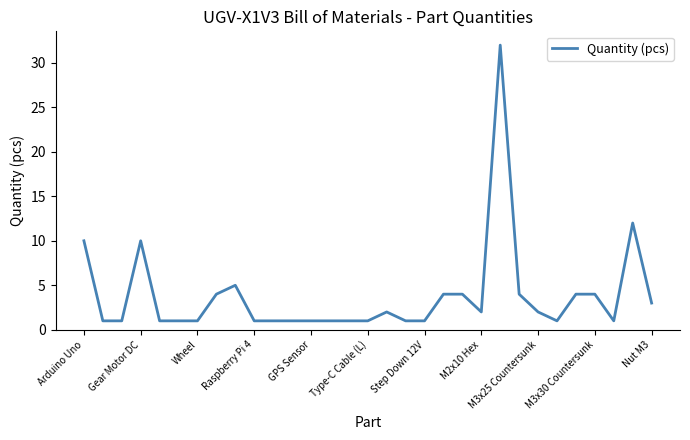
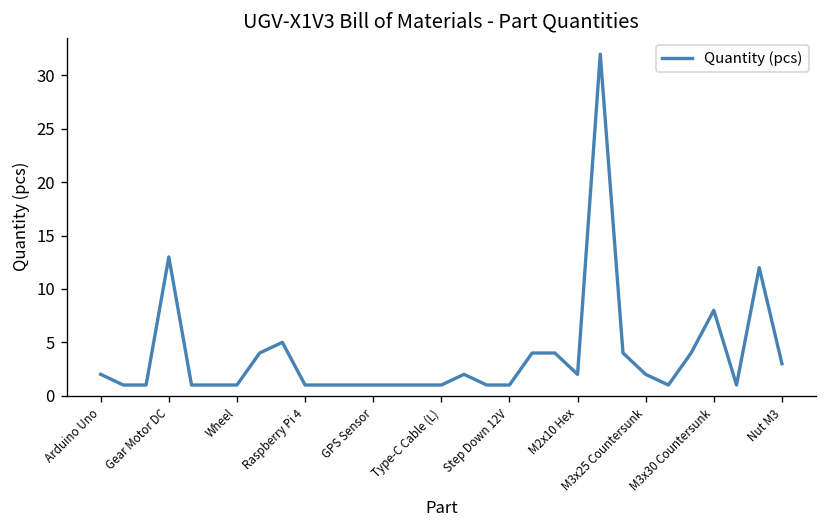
  {
-   "Arduino Uno": 10,
-   "Gear Motor DC": 10,
+   "Arduino Uno": 2,
+   "Gear Motor DC": 13,
    "Wheel": 1,
    "Raspberry Pi 4": 1,
    "GPS Sensor": 1,
    "Type-C Cable (L)": 1,
    "Step Down 12V": 1,
    "M2x10 Hex": 2,
    "M3x25 Countersunk": 2,
-   "M3x30 Countersunk": 4,
+   "M3x30 Countersunk": 8,
    "Nut M3": 3
  }
